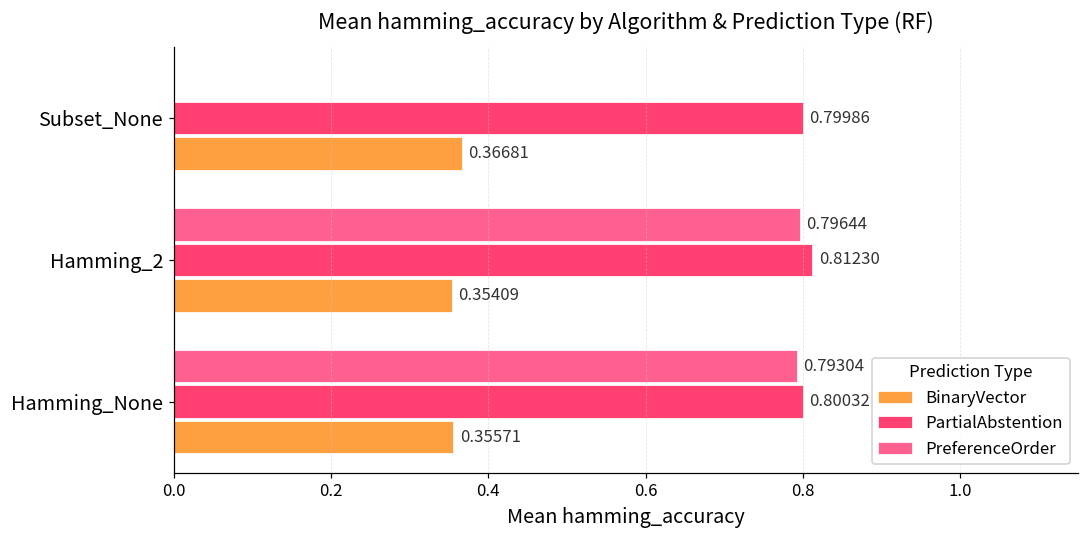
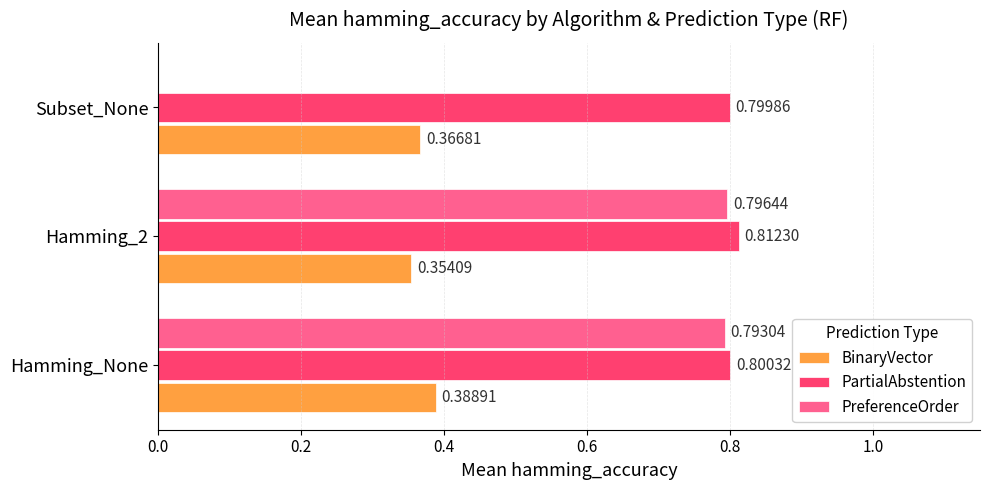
  {
    "BinaryVector": {
      "Subset_None": 0.36681,
      "Hamming_2": 0.35409,
-     "Hamming_None": 0.35571
+     "Hamming_None": 0.38891
    }
  }
